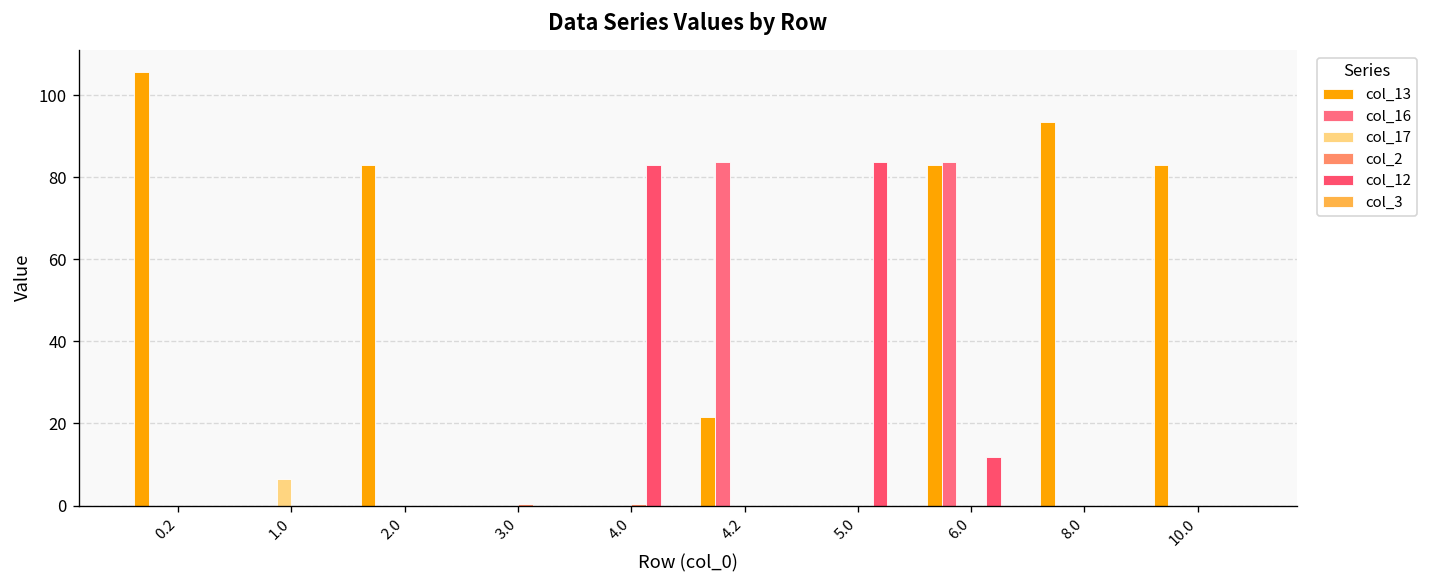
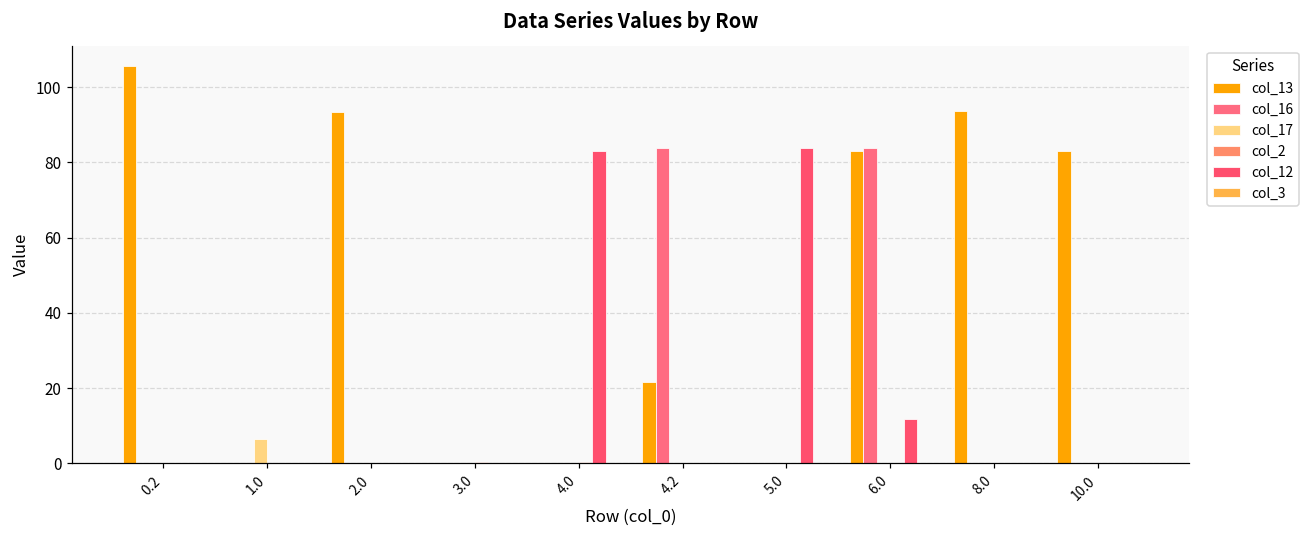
  {
    "col_13": {
      "0.2": 106,
      "1.0": 0,
-     "2.0": 83,
+     "2.0": 93,
      "3.0": 0,
      "4.0": 0,
      "4.2": 22,
      "5.0": 0,
      "6.0": 83,
      "8.0": 94,
      "10.0": 83
    },
    "col_17": {
      "0.2": 0,
      "1.0": 7,
      "2.0": 0,
      "3.0": 0,
      "4.0": 0,
      "4.2": 0,
      "5.0": 0,
      "6.0": 0,
      "8.0": 0,
      "10.0": 0
    }
  }
